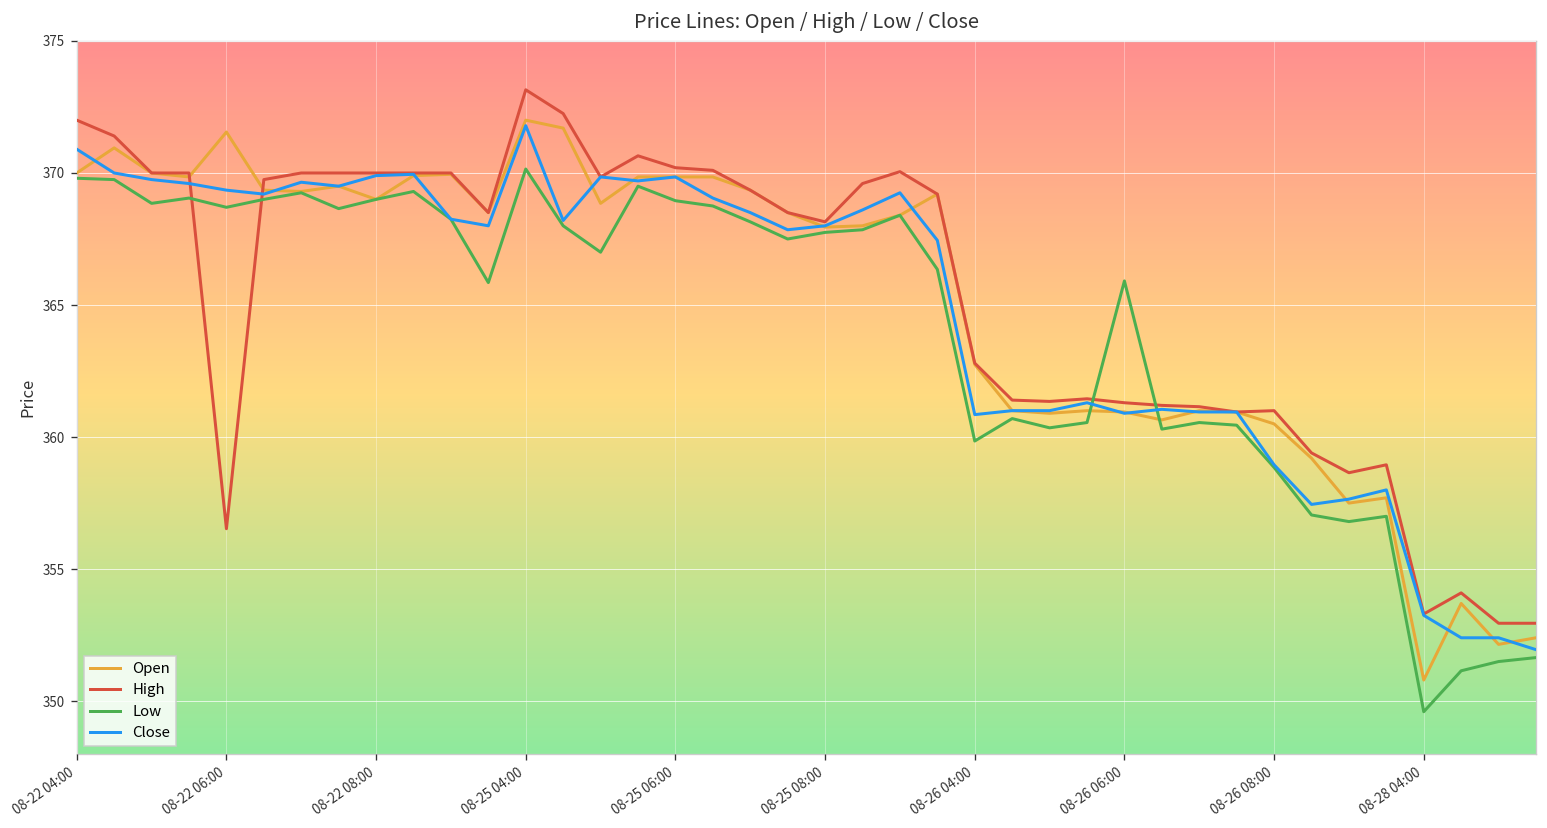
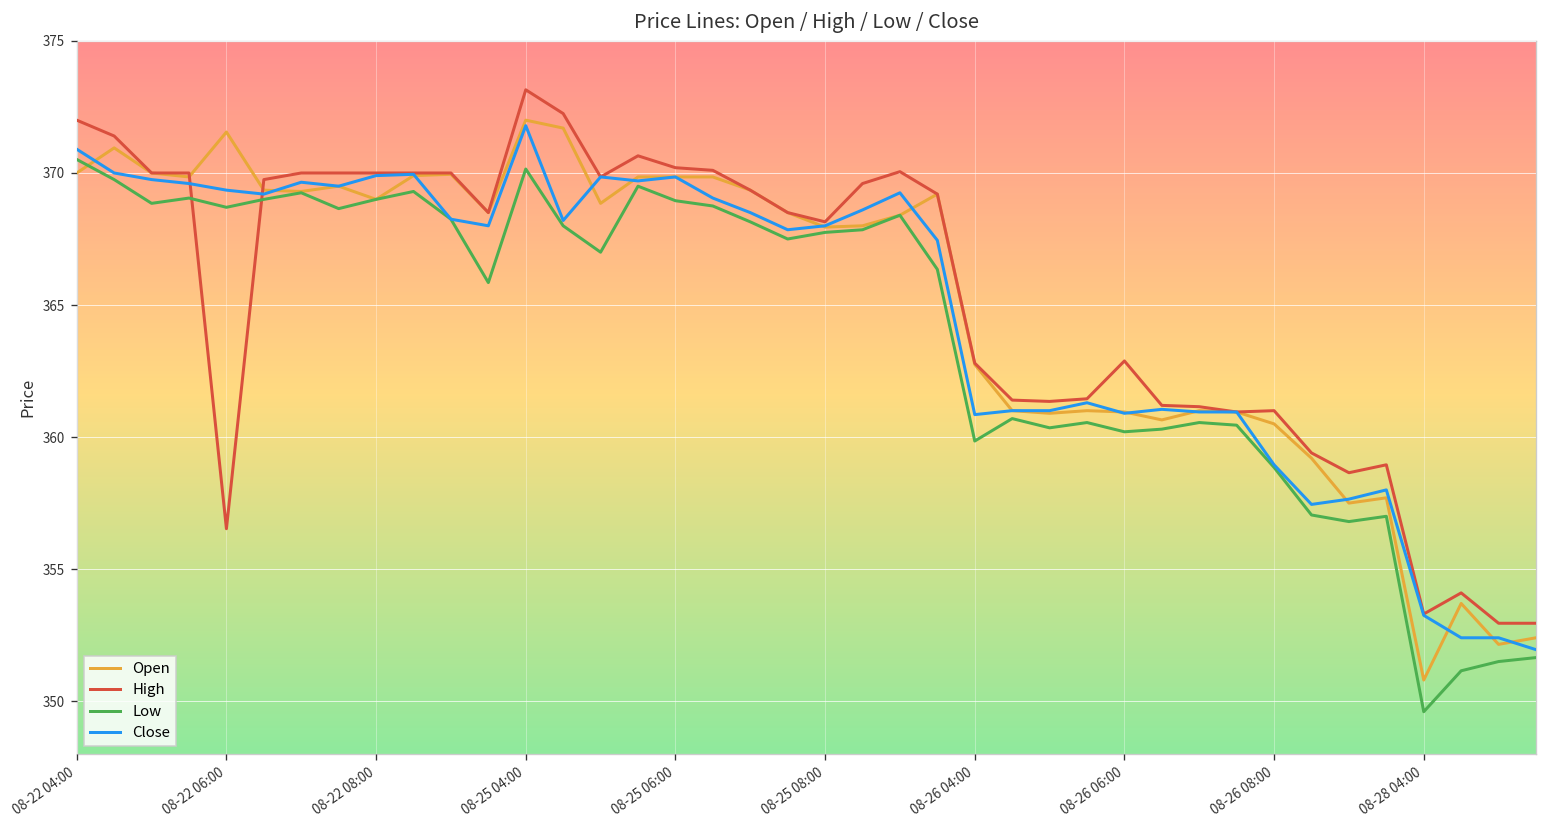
  {
    "Open": {
      "08-22 04:00": 370.0,
      "08-22 06:00": 371.6,
      "08-25 04:00": 372.0,
      "08-26 08:00": 360.5,
      "08-28 04:00": 350.8
    },
    "High": {
      "08-22 04:00": 372.0,
      "08-22 06:00": 356.5,
      "08-25 04:00": 373.1,
      "08-25 06:00": 370.2,
      "08-25 08:00": 368.1,
-     "08-26 06:00": 361.3,
+     "08-26 06:00": 362.9,
      "08-26 08:00": 361.0
    },
    "Low": {
-     "08-22 04:00": 369.8,
+     "08-22 04:00": 370.5,
      "08-22 06:00": 368.7,
      "08-25 04:00": 370.1,
      "08-25 06:00": 369.0,
      "08-25 08:00": 367.8,
      "08-26 04:00": 359.9,
-     "08-26 06:00": 365.9,
+     "08-26 06:00": 360.2,
      "08-28 04:00": 349.6
    },
    "Close": {
      "08-22 04:00": 370.9,
      "08-22 06:00": 369.4,
      "08-25 04:00": 371.8,
      "08-26 04:00": 360.9
    }
  }
